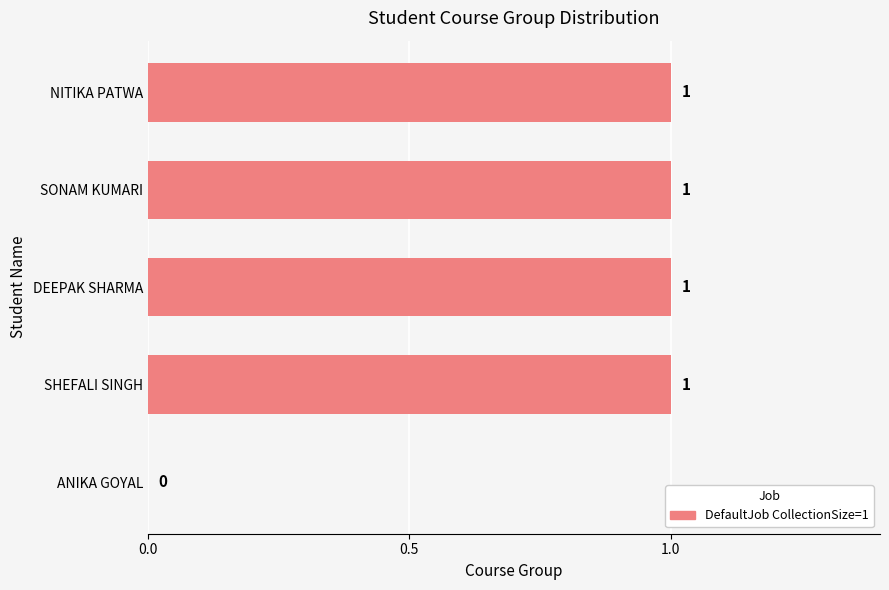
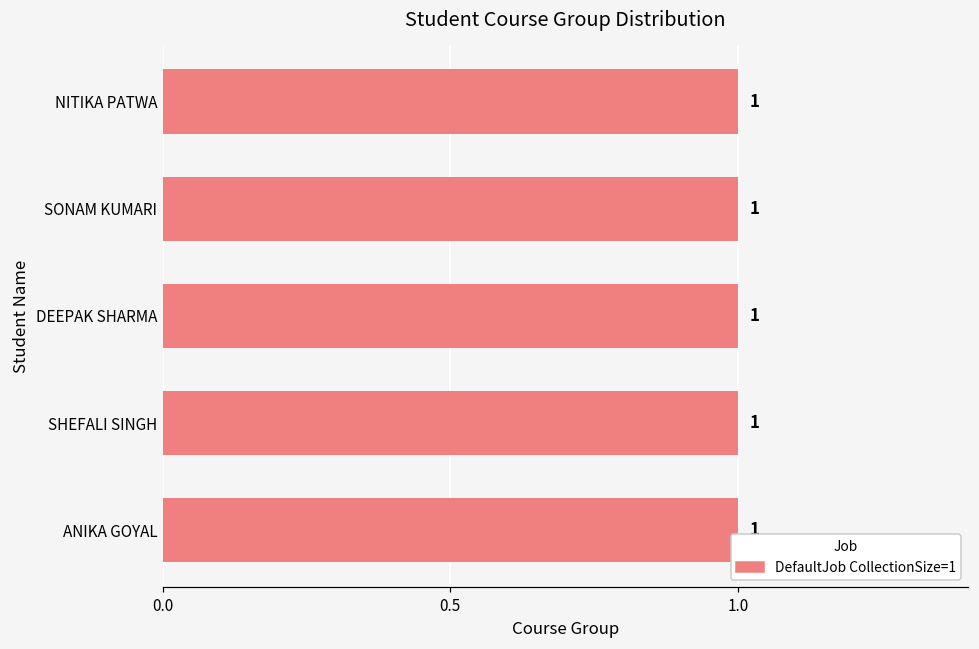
  {
-   "ANIKA GOYAL": 0
+   "ANIKA GOYAL": 1
  }
